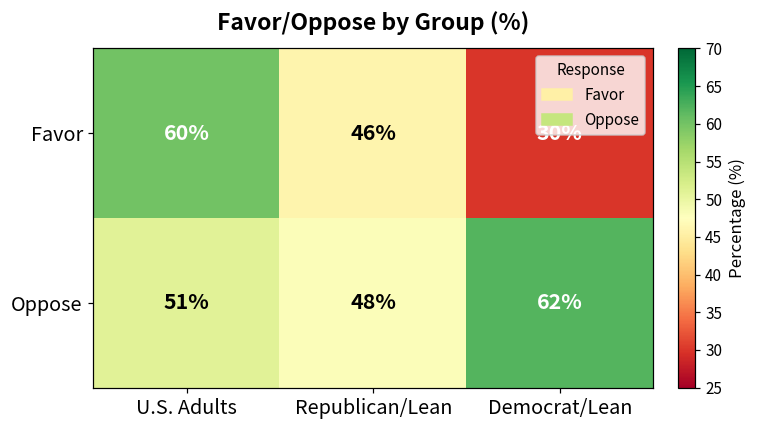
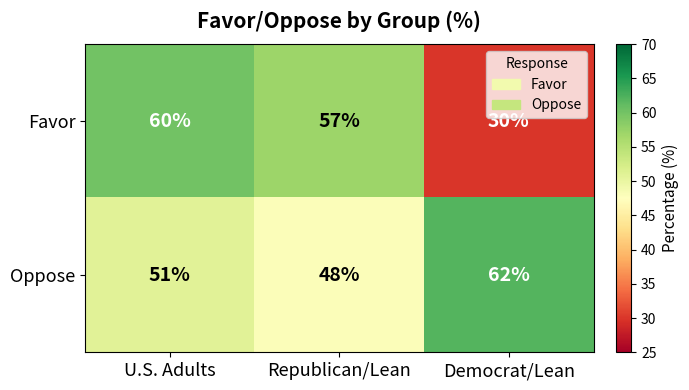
  {
    "Favor": {
-     "Republican/Lean": "46%"
+     "Republican/Lean": "57%"
    }
  }
